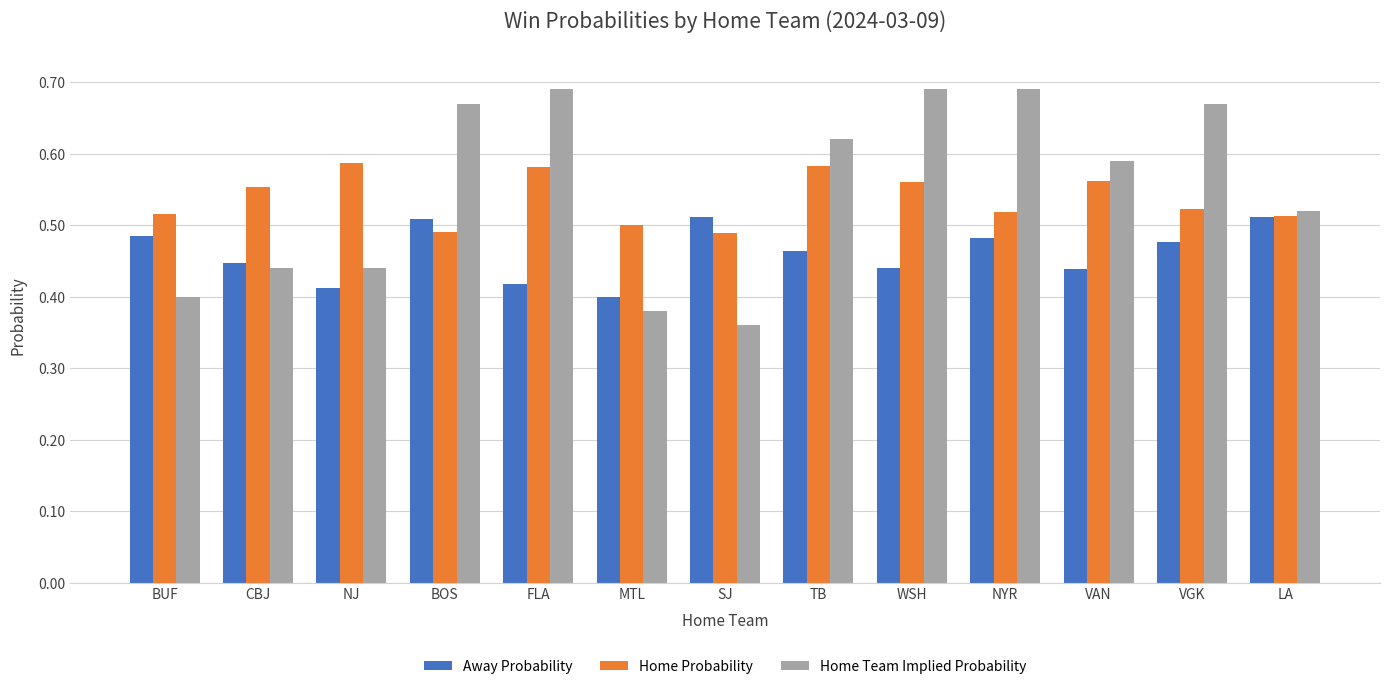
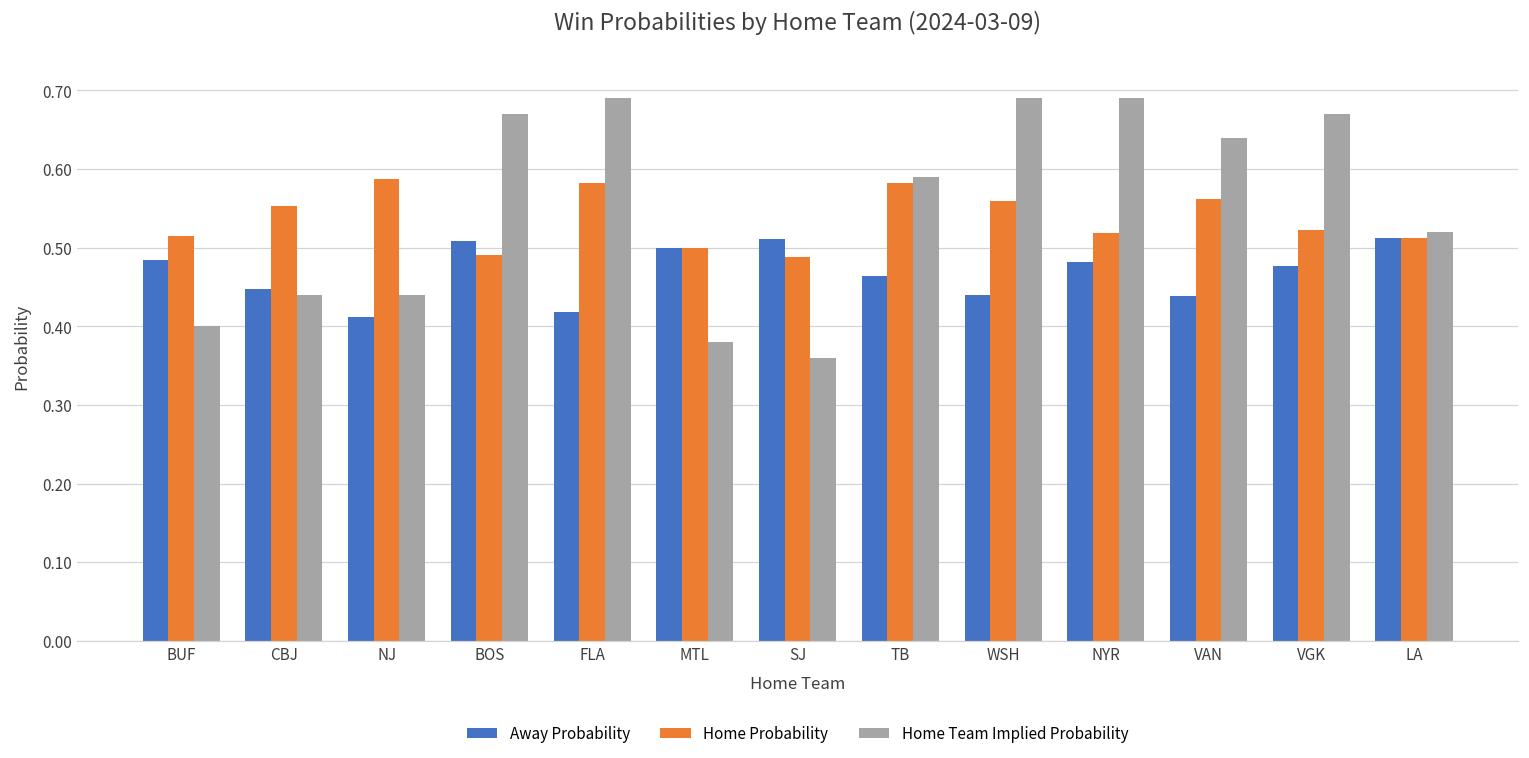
  {
    "Away Probability": {
      "BUF": 0.48,
      "CBJ": 0.45,
      "NJ": 0.41,
      "BOS": 0.51,
      "FLA": 0.42,
-     "MTL": 0.4,
+     "MTL": 0.5,
      "SJ": 0.51,
      "TB": 0.46,
      "WSH": 0.44,
      "NYR": 0.48,
      "VAN": 0.44,
      "VGK": 0.48,
      "LA": 0.51
    },
    "Home Probability": {
      "BUF": 0.52,
      "CBJ": 0.55,
      "NJ": 0.59,
      "BOS": 0.49,
      "FLA": 0.58,
      "MTL": 0.50,
      "SJ": 0.49,
      "TB": 0.58,
      "WSH": 0.56,
      "NYR": 0.52,
      "VAN": 0.56,
      "VGK": 0.52,
      "LA": 0.51
    },
    "Home Team Implied Probability": {
      "BUF": 0.40,
      "CBJ": 0.44,
      "NJ": 0.44,
      "BOS": 0.67,
      "FLA": 0.69,
      "MTL": 0.38,
      "SJ": 0.36,
-     "TB": 0.62,
+     "TB": 0.59,
      "WSH": 0.69,
      "NYR": 0.69,
-     "VAN": 0.59,
+     "VAN": 0.64,
      "VGK": 0.67,
      "LA": 0.52
    }
  }
